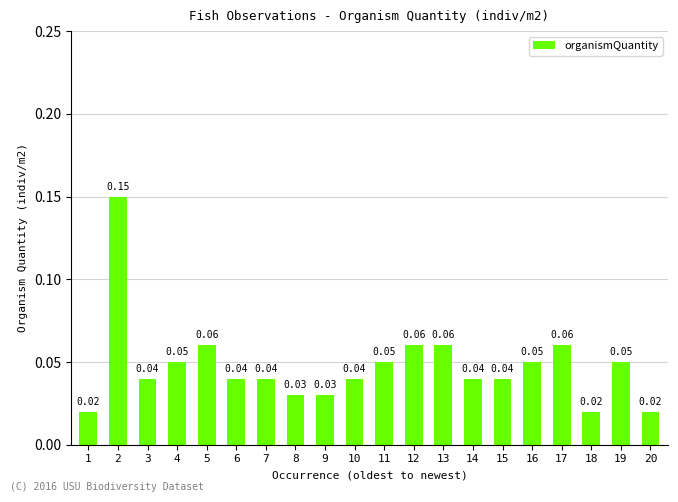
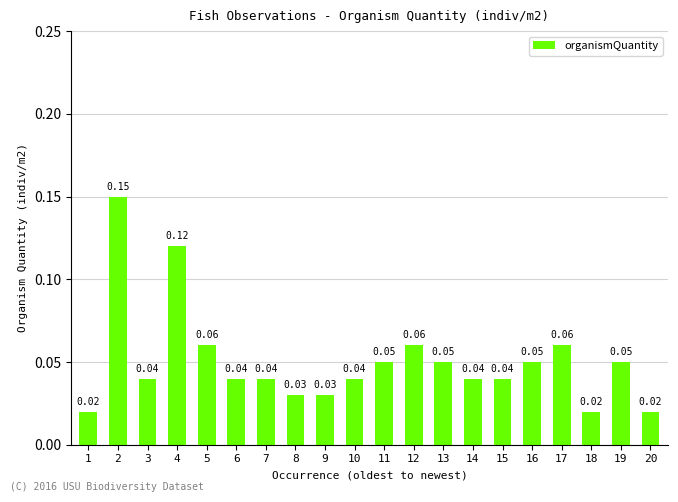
  {
    "1": 0.02,
    "2": 0.15,
    "3": 0.04,
-   "4": 0.05,
+   "4": 0.12,
    "5": 0.06,
    "6": 0.04,
    "7": 0.04,
    "8": 0.03,
    "9": 0.03,
    "10": 0.04,
    "11": 0.05,
    "12": 0.06,
-   "13": 0.06,
+   "13": 0.05,
    "14": 0.04,
    "15": 0.04,
    "16": 0.05,
    "17": 0.06,
    "18": 0.02,
    "19": 0.05,
    "20": 0.02
  }
